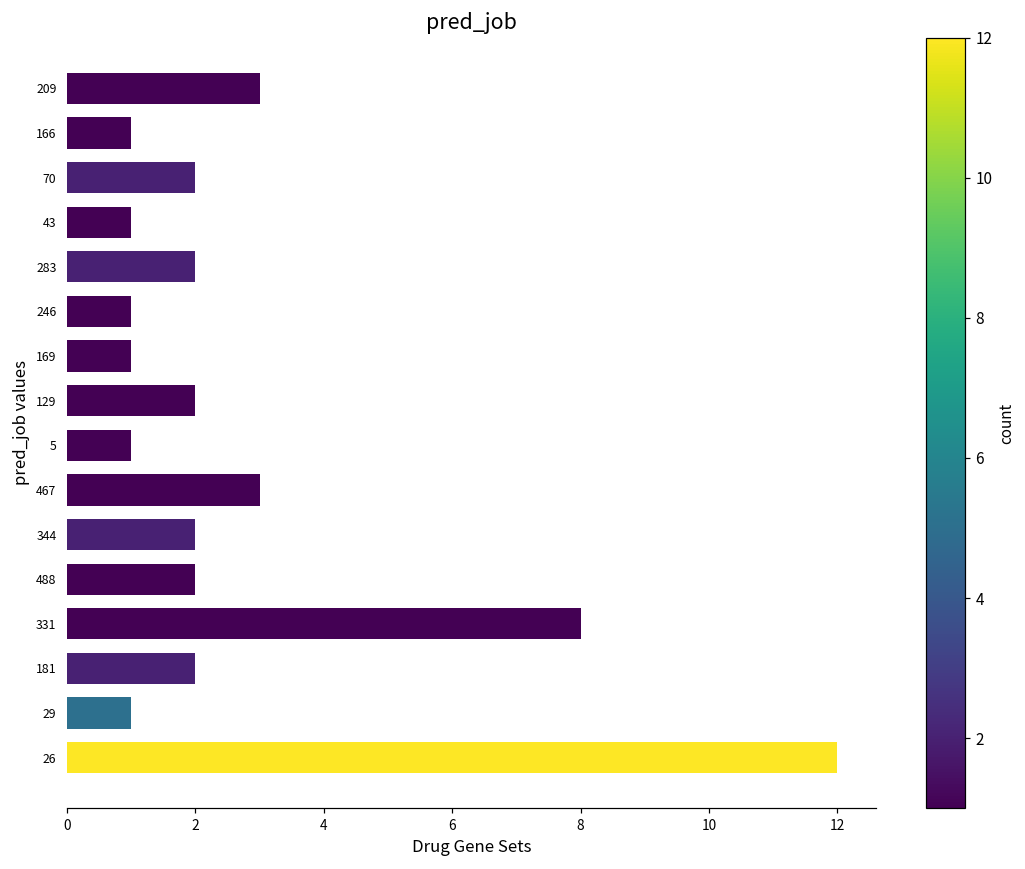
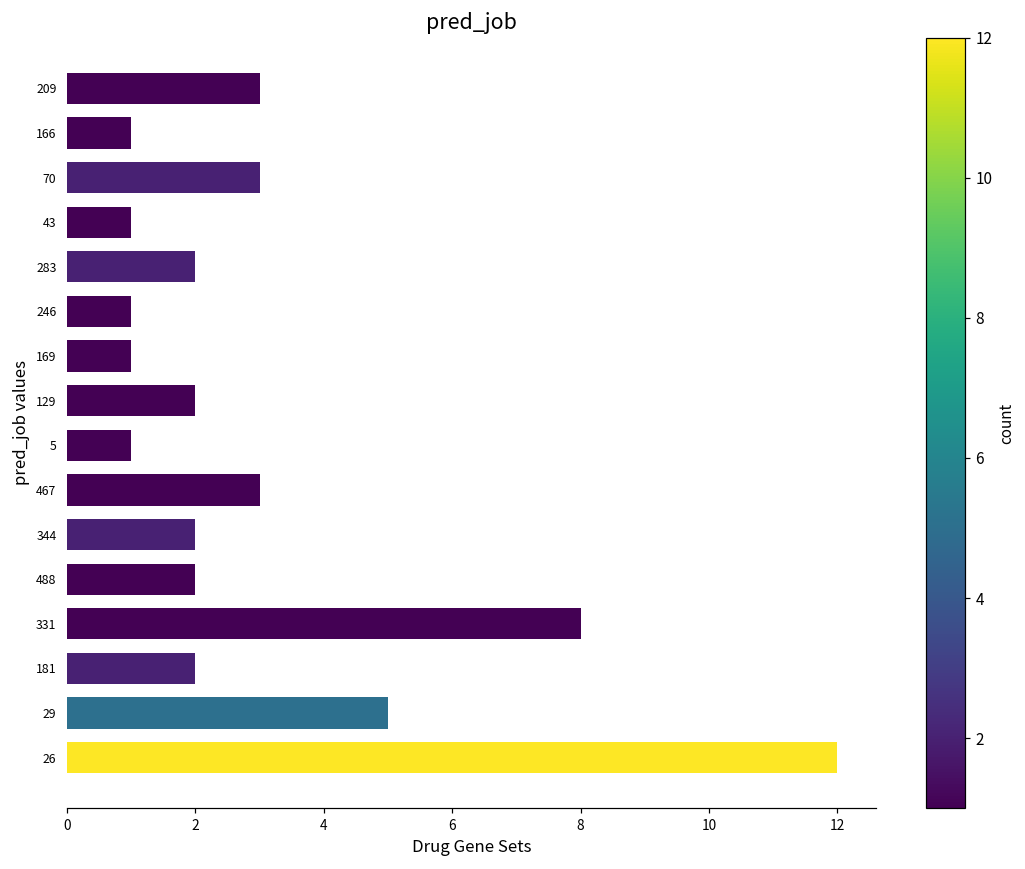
  {
    "209": 3,
    "166": 1,
-   "70": 2,
+   "70": 3,
    "43": 1,
    "283": 2,
    "246": 1,
    "169": 1,
    "129": 2,
    "5": 1,
    "467": 3,
    "344": 2,
    "488": 2,
    "331": 8,
    "181": 2,
-   "29": 1,
+   "29": 5,
    "26": 12
  }
